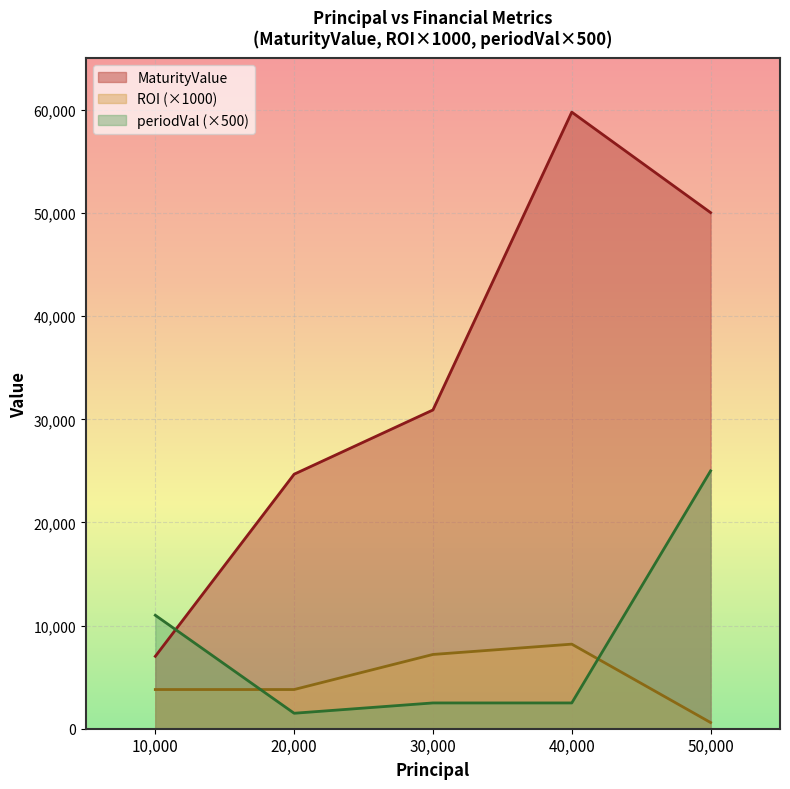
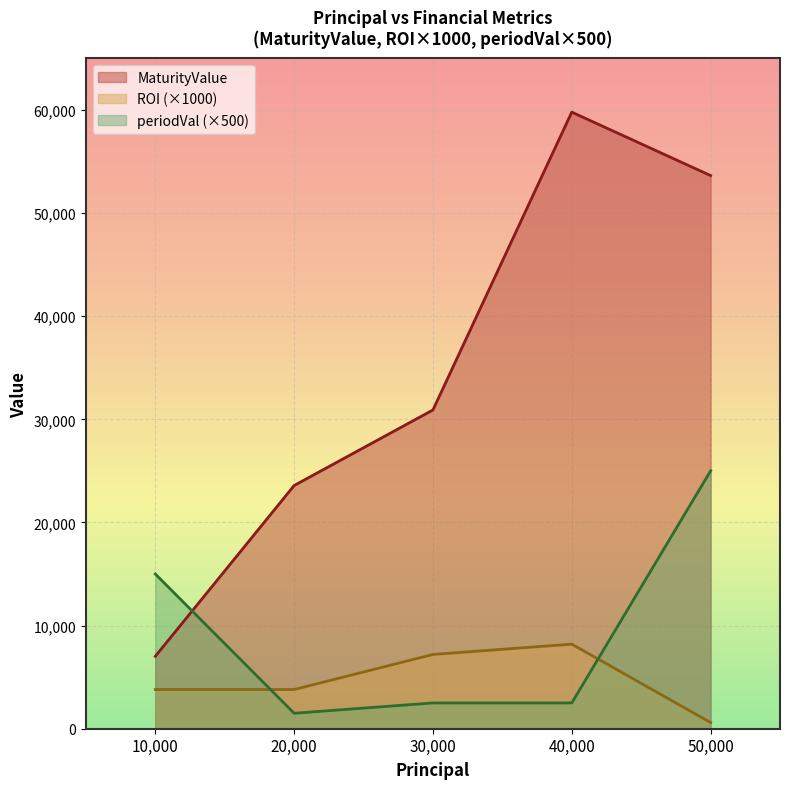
  {
    "MaturityValue": {
      "10,000": "7,000",
-     "20,000": "24,700",
+     "20,000": "23,600",
      "30,000": "30,900",
      "40,000": "59,800",
-     "50,000": "50,000"
+     "50,000": "53,600"
    },
    "ROI (×1000)": {
      "10,000": "3,800",
      "20,000": "3,800",
      "30,000": "7,200",
      "40,000": "8,200",
      "50,000": "600"
    },
    "periodVal (×500)": {
-     "10,000": "11,000",
+     "10,000": "15,000",
      "20,000": "1,500",
      "30,000": "2,500",
      "40,000": "2,500",
      "50,000": "25,000"
    }
  }
